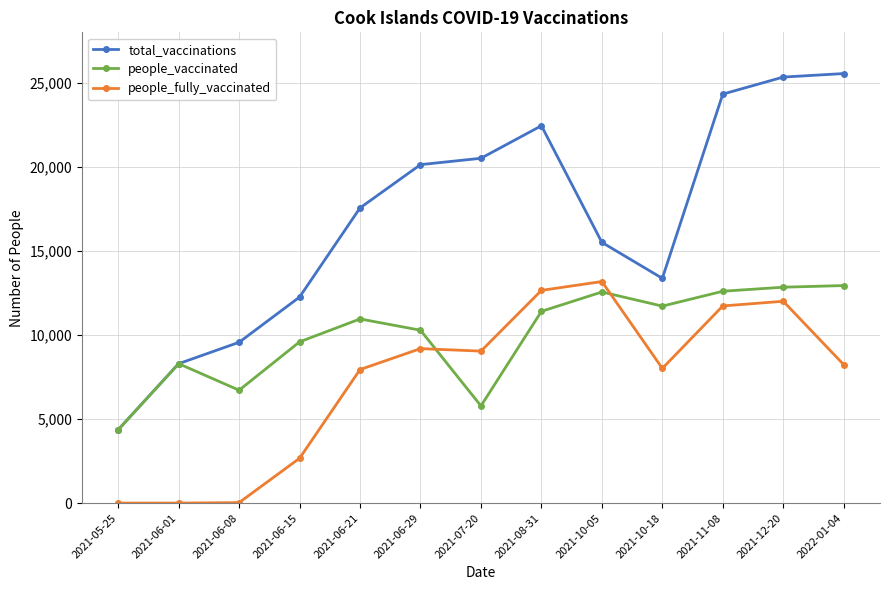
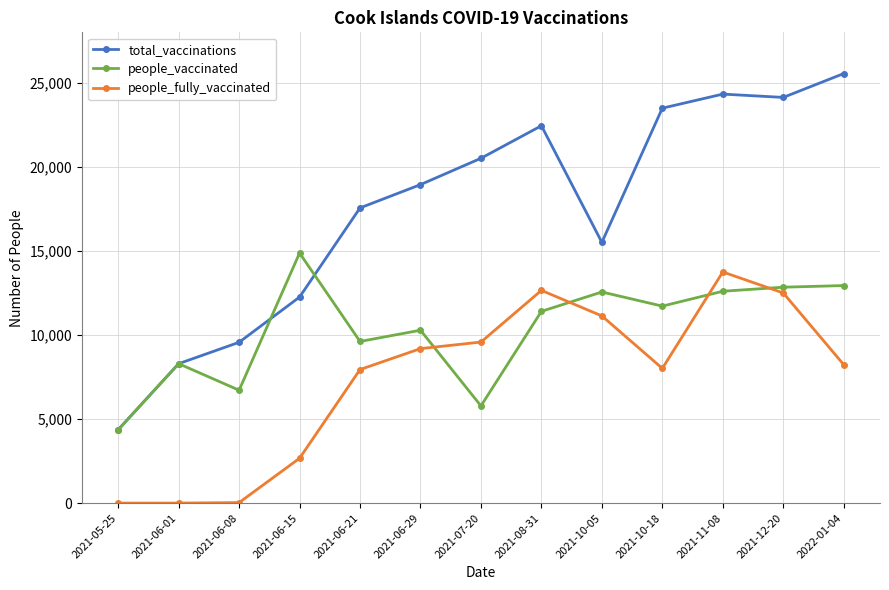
  {
    "total_vaccinations": {
      "2021-06-08": "9,600",
      "2021-06-15": "12,300",
      "2021-06-21": "17,600",
-     "2021-06-29": "20,100",
+     "2021-06-29": "18,900",
      "2021-07-20": "20,500",
      "2021-08-31": "22,400",
      "2021-10-05": "15,500",
-     "2021-10-18": "13,400",
+     "2021-10-18": "23,500",
      "2021-11-08": "24,300",
-     "2021-12-20": "25,300",
+     "2021-12-20": "24,100",
      "2022-01-04": "25,500"
    },
    "people_vaccinated": {
      "2021-06-08": "6,700",
-     "2021-06-15": "9,600",
-     "2021-06-21": "11,000",
+     "2021-06-15": "14,900",
+     "2021-06-21": "9,600",
      "2021-06-29": "10,300",
      "2021-07-20": "5,800",
      "2021-08-31": "11,400",
      "2021-10-05": "12,600",
      "2021-10-18": "11,700",
      "2021-11-08": "12,600",
      "2021-12-20": "12,800",
      "2022-01-04": "12,900"
    },
    "people_fully_vaccinated": {
      "2021-05-25": "0",
      "2021-06-01": "0",
      "2021-06-08": "0",
      "2021-06-15": "2,700",
      "2021-06-21": "7,900",
      "2021-06-29": "9,200",
-     "2021-07-20": "9,000",
+     "2021-07-20": "9,600",
      "2021-08-31": "12,700",
-     "2021-10-05": "13,200",
+     "2021-10-05": "11,100",
      "2021-10-18": "8,000",
-     "2021-11-08": "11,700",
-     "2021-12-20": "12,000",
+     "2021-11-08": "13,700",
+     "2021-12-20": "12,500",
      "2022-01-04": "8,200"
    }
  }
